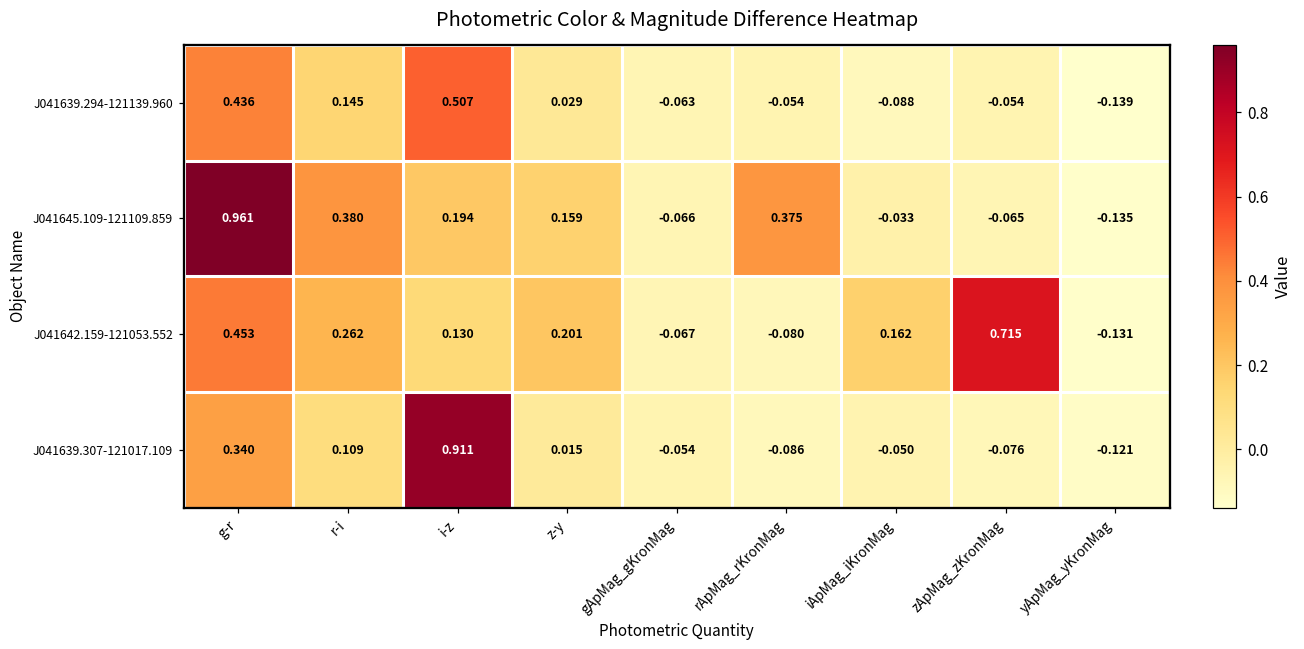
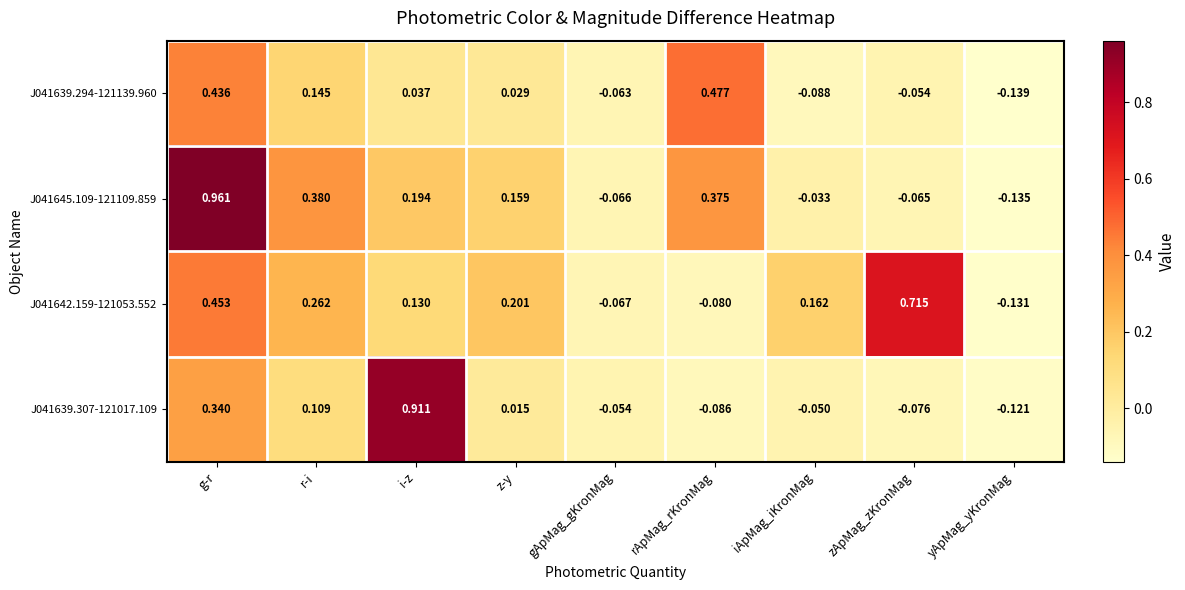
  {
    "J041639.294-121139.960": {
      "g-r": 0.436,
      "r-i": 0.145,
-     "i-z": 0.507,
+     "i-z": 0.037,
      "z-y": 0.029,
      "gApMag_gKronMag": -0.063,
-     "rApMag_rKronMag": -0.054,
+     "rApMag_rKronMag": 0.477,
      "iApMag_iKronMag": -0.088,
      "zApMag_zKronMag": -0.054,
      "yApMag_yKronMag": -0.139
    },
    "J041645.109-121109.859": {
      "g-r": 0.961,
      "r-i": 0.380,
      "i-z": 0.194,
      "z-y": 0.159,
      "gApMag_gKronMag": -0.066,
      "rApMag_rKronMag": 0.375,
      "iApMag_iKronMag": -0.033,
      "zApMag_zKronMag": -0.065,
      "yApMag_yKronMag": -0.135
    },
    "J041642.159-121053.552": {
      "g-r": 0.453,
      "r-i": 0.262,
      "i-z": 0.130,
      "z-y": 0.201,
      "gApMag_gKronMag": -0.067,
      "rApMag_rKronMag": -0.080,
      "iApMag_iKronMag": 0.162,
      "zApMag_zKronMag": 0.715,
      "yApMag_yKronMag": -0.131
    },
    "J041639.307-121017.109": {
      "g-r": 0.340,
      "r-i": 0.109,
      "i-z": 0.911,
      "z-y": 0.015,
      "gApMag_gKronMag": -0.054,
      "rApMag_rKronMag": -0.086,
      "iApMag_iKronMag": -0.050,
      "zApMag_zKronMag": -0.076,
      "yApMag_yKronMag": -0.121
    }
  }
